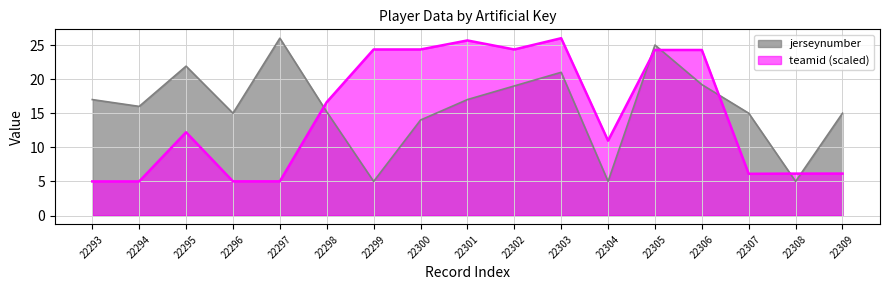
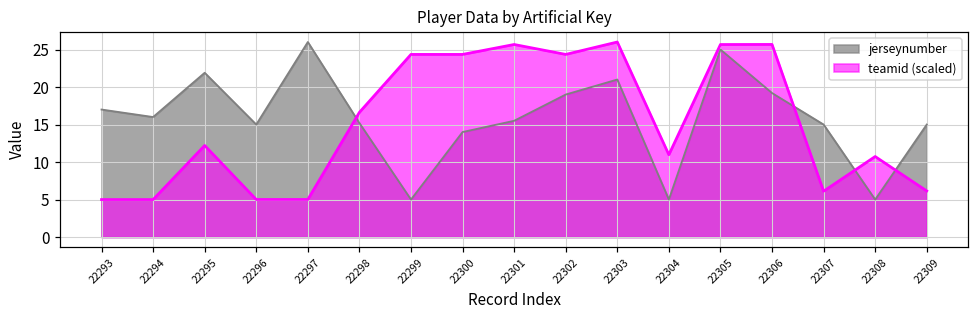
  {
    "jerseynumber": {
      "22293": 17,
      "22294": 16,
      "22295": 22,
      "22296": 15,
      "22297": 26,
      "22298": 15,
      "22299": 5,
      "22300": 14,
-     "22301": 17,
+     "22301": 16,
      "22302": 19,
      "22303": 21,
      "22304": 5,
      "22305": 25,
      "22306": 19,
      "22307": 15,
      "22308": 5,
      "22309": 15
    },
    "teamid (scaled)": {
      "22293": 5,
      "22294": 5,
      "22295": 12,
      "22296": 5,
      "22297": 5,
      "22298": 17,
      "22299": 24,
      "22300": 24,
      "22301": 26,
      "22302": 24,
      "22303": 26,
      "22304": 11,
-     "22305": 24,
-     "22306": 24,
+     "22305": 26,
+     "22306": 26,
      "22307": 6,
-     "22308": 6,
+     "22308": 11,
      "22309": 6
    }
  }
